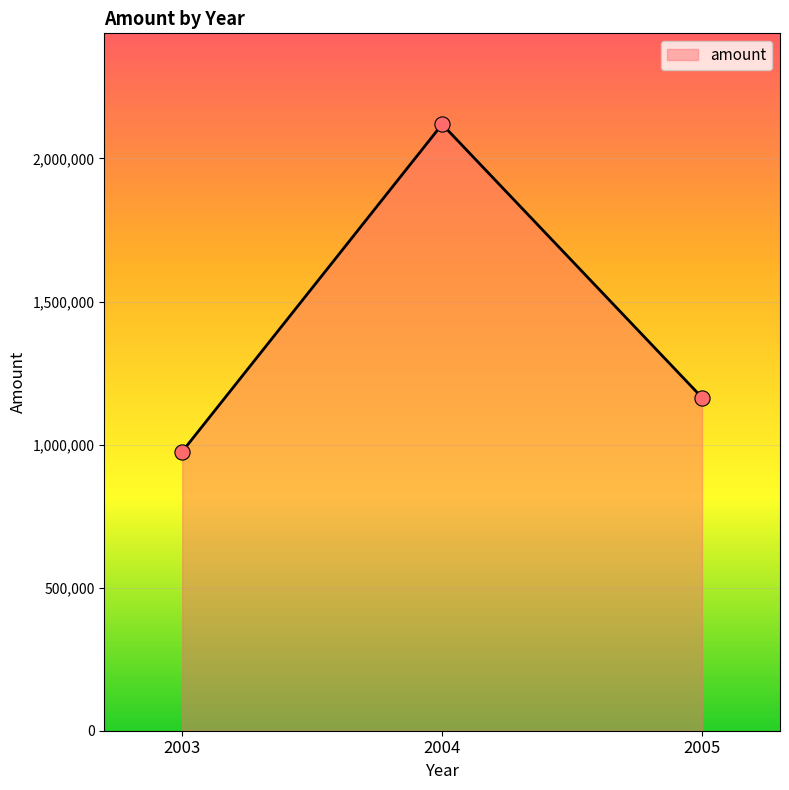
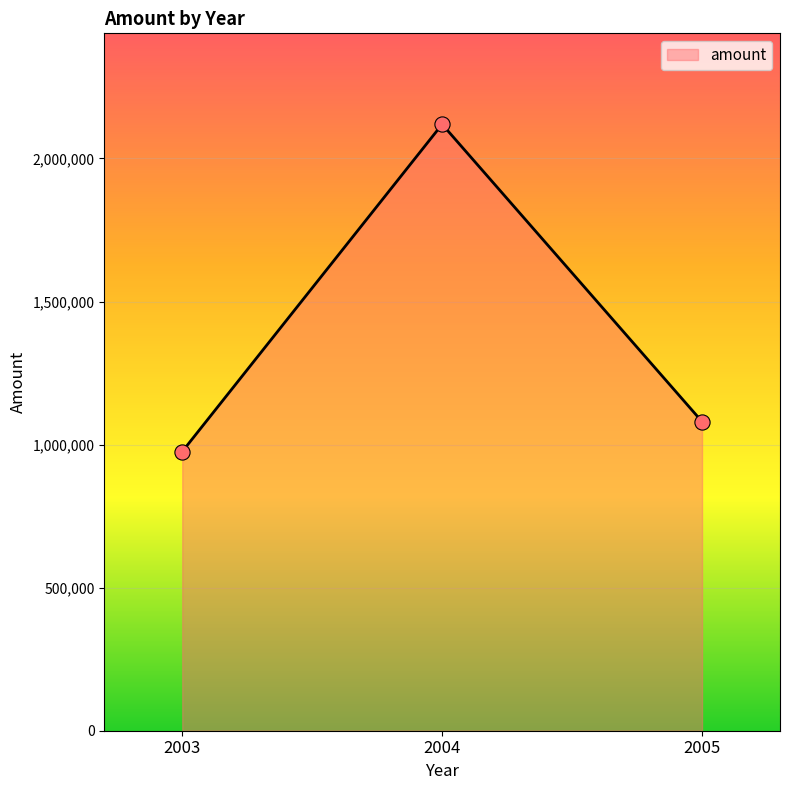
  {
    "2003": "980,000",
    "2004": "2,120,000",
-   "2005": "1,160,000"
+   "2005": "1,080,000"
  }
